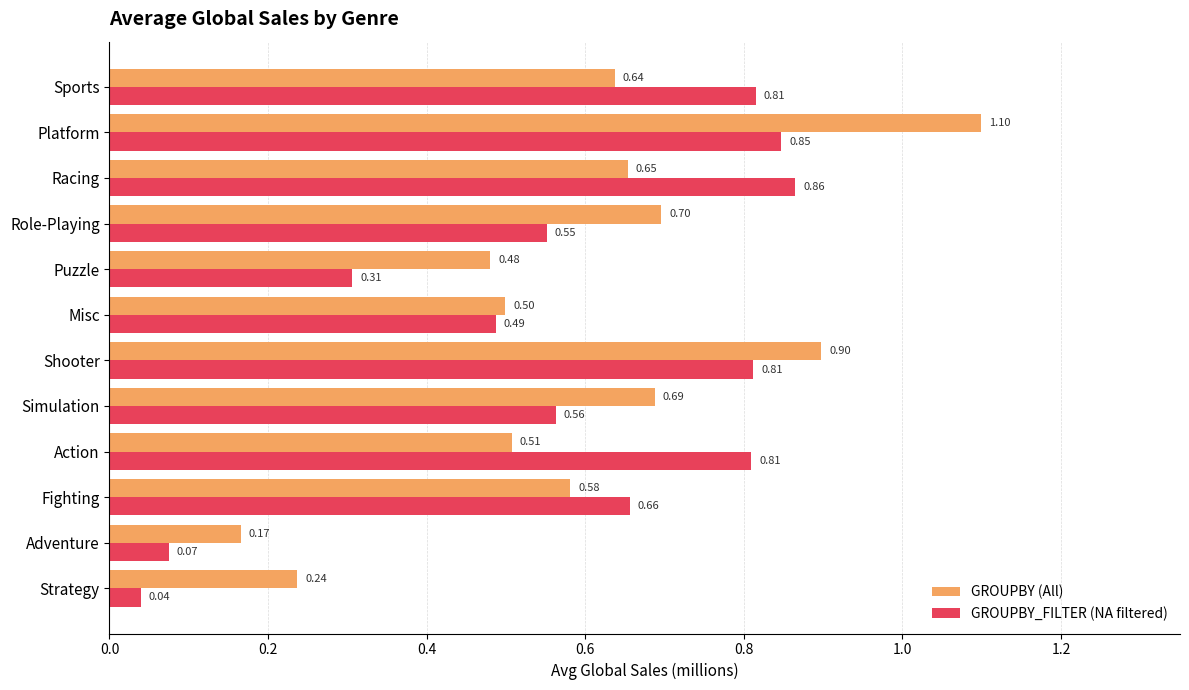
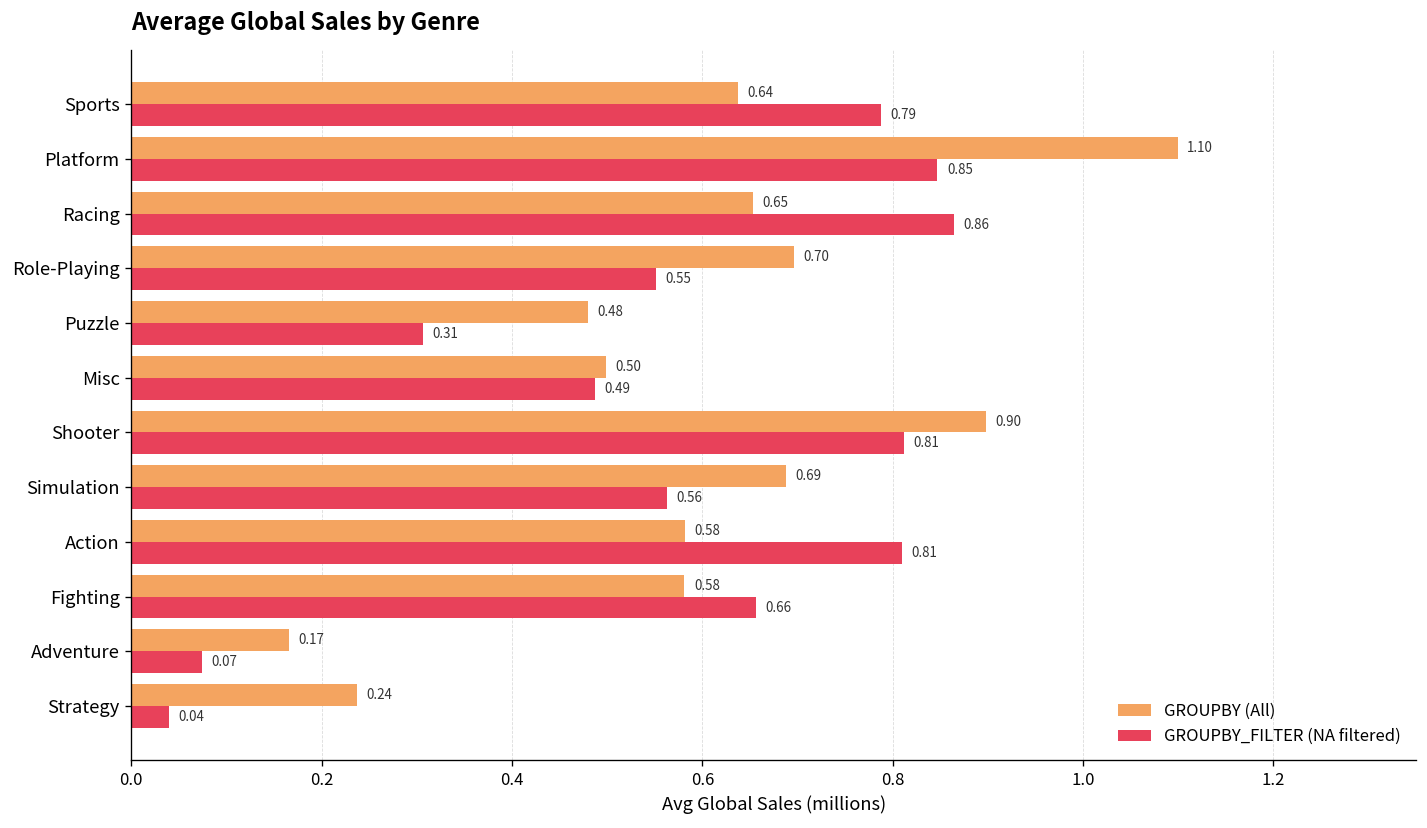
  {
    "GROUPBY (All)": {
      "Sports": 0.64,
      "Platform": 1.10,
      "Racing": 0.65,
      "Role-Playing": 0.70,
      "Puzzle": 0.48,
      "Misc": 0.50,
      "Shooter": 0.90,
      "Simulation": 0.69,
-     "Action": 0.51,
+     "Action": 0.58,
      "Fighting": 0.58,
      "Adventure": 0.17,
      "Strategy": 0.24
    },
    "GROUPBY_FILTER (NA filtered)": {
-     "Sports": 0.81,
+     "Sports": 0.79,
      "Platform": 0.85,
      "Racing": 0.86,
      "Role-Playing": 0.55,
      "Puzzle": 0.31,
      "Misc": 0.49,
      "Shooter": 0.81,
      "Simulation": 0.56,
      "Action": 0.81,
      "Fighting": 0.66,
      "Adventure": 0.07,
      "Strategy": 0.04
    }
  }
